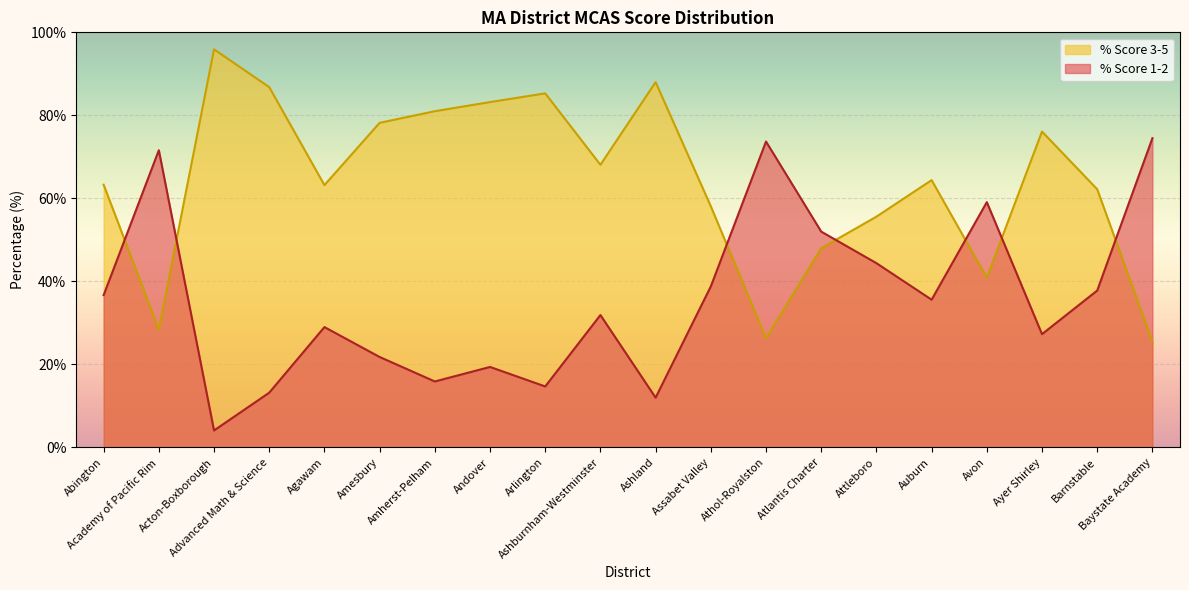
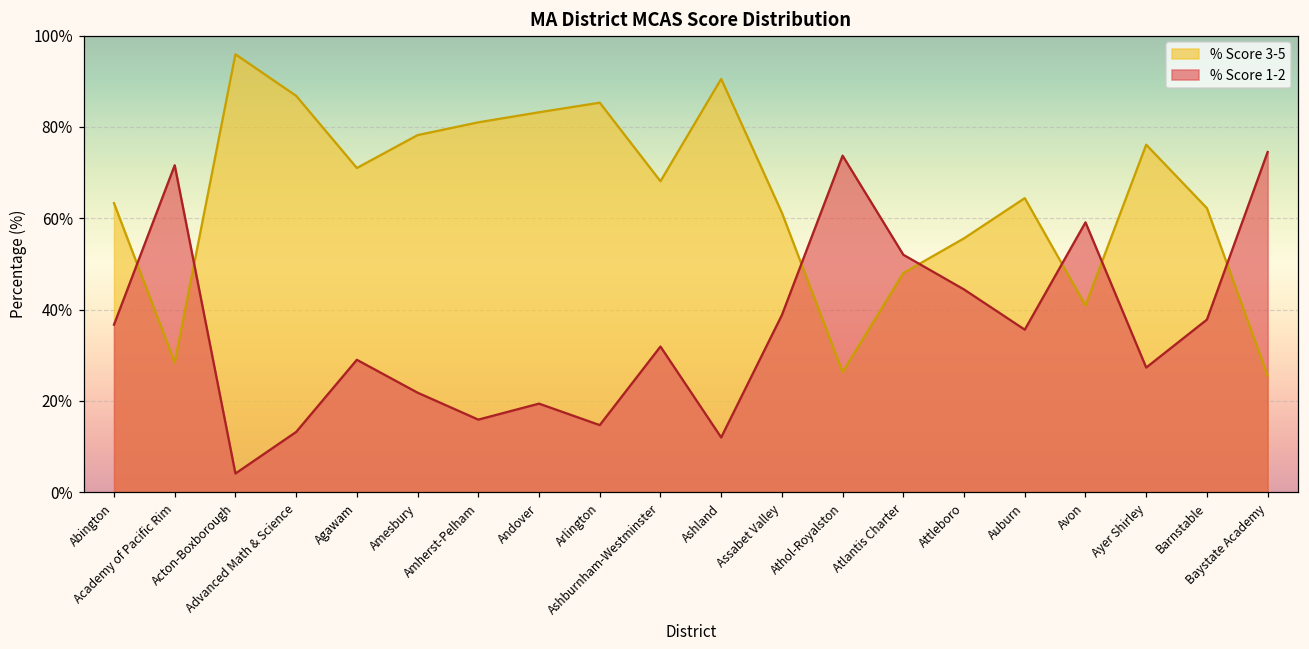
  {
    "% Score 3-5": {
      "Abington": "63%",
      "Academy of Pacific Rim": "28%",
      "Acton-Boxborough": "96%",
      "Advanced Math & Science": "87%",
-     "Agawam": "63%",
+     "Agawam": "71%",
      "Amesbury": "78%",
      "Amherst-Pelham": "81%",
      "Andover": "83%",
      "Arlington": "85%",
      "Ashburnham-Westminster": "68%",
-     "Ashland": "88%",
-     "Assabet Valley": "58%",
+     "Ashland": "91%",
+     "Assabet Valley": "61%",
      "Athol-Royalston": "26%",
      "Atlantis Charter": "48%",
      "Attleboro": "56%",
      "Auburn": "64%",
      "Avon": "41%",
      "Ayer Shirley": "76%",
      "Barnstable": "62%",
      "Baystate Academy": "26%"
    },
    "% Score 1-2": {
      "Abington": "37%",
      "Academy of Pacific Rim": "72%",
      "Acton-Boxborough": "4%",
      "Advanced Math & Science": "13%",
      "Agawam": "29%",
      "Amesbury": "22%",
      "Amherst-Pelham": "16%",
      "Andover": "19%",
      "Arlington": "15%",
      "Ashburnham-Westminster": "32%",
      "Ashland": "12%",
      "Assabet Valley": "39%",
      "Athol-Royalston": "74%",
      "Atlantis Charter": "52%",
      "Attleboro": "44%",
      "Auburn": "36%",
      "Avon": "59%",
      "Ayer Shirley": "27%",
      "Barnstable": "38%",
      "Baystate Academy": "75%"
    }
  }
